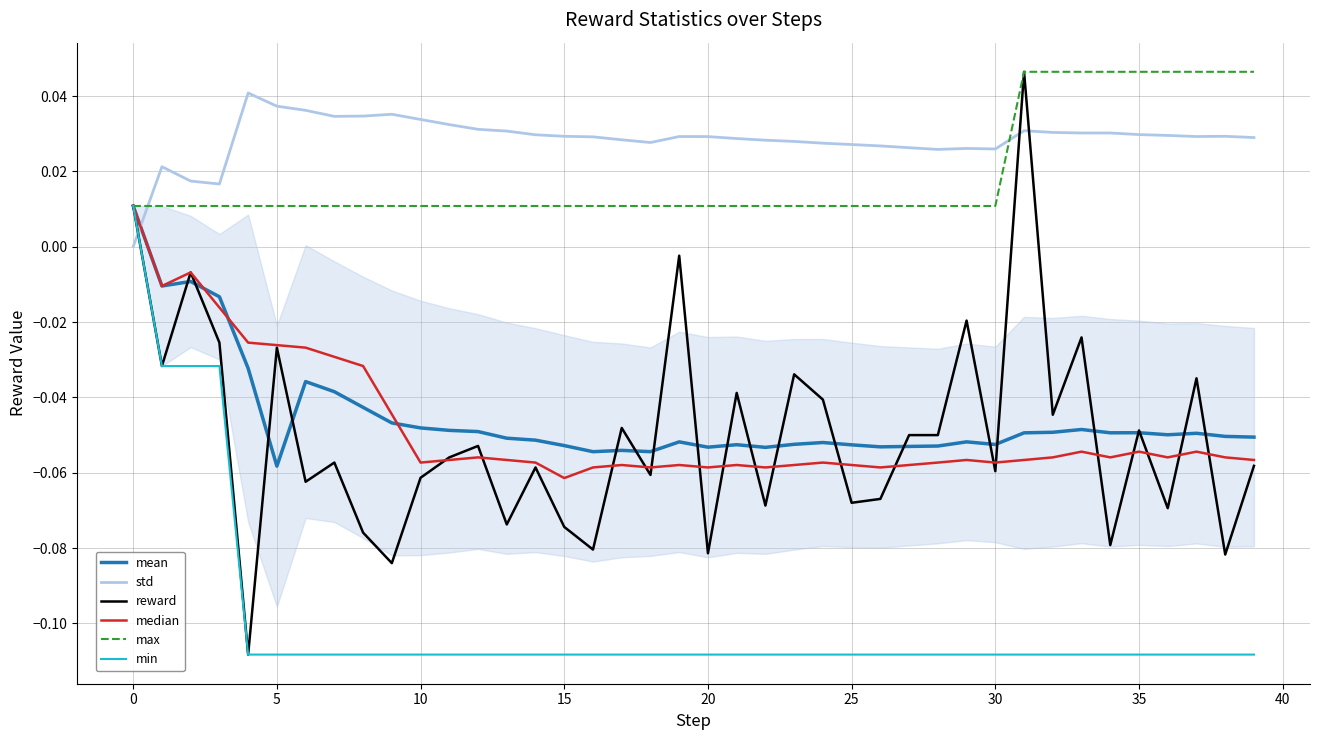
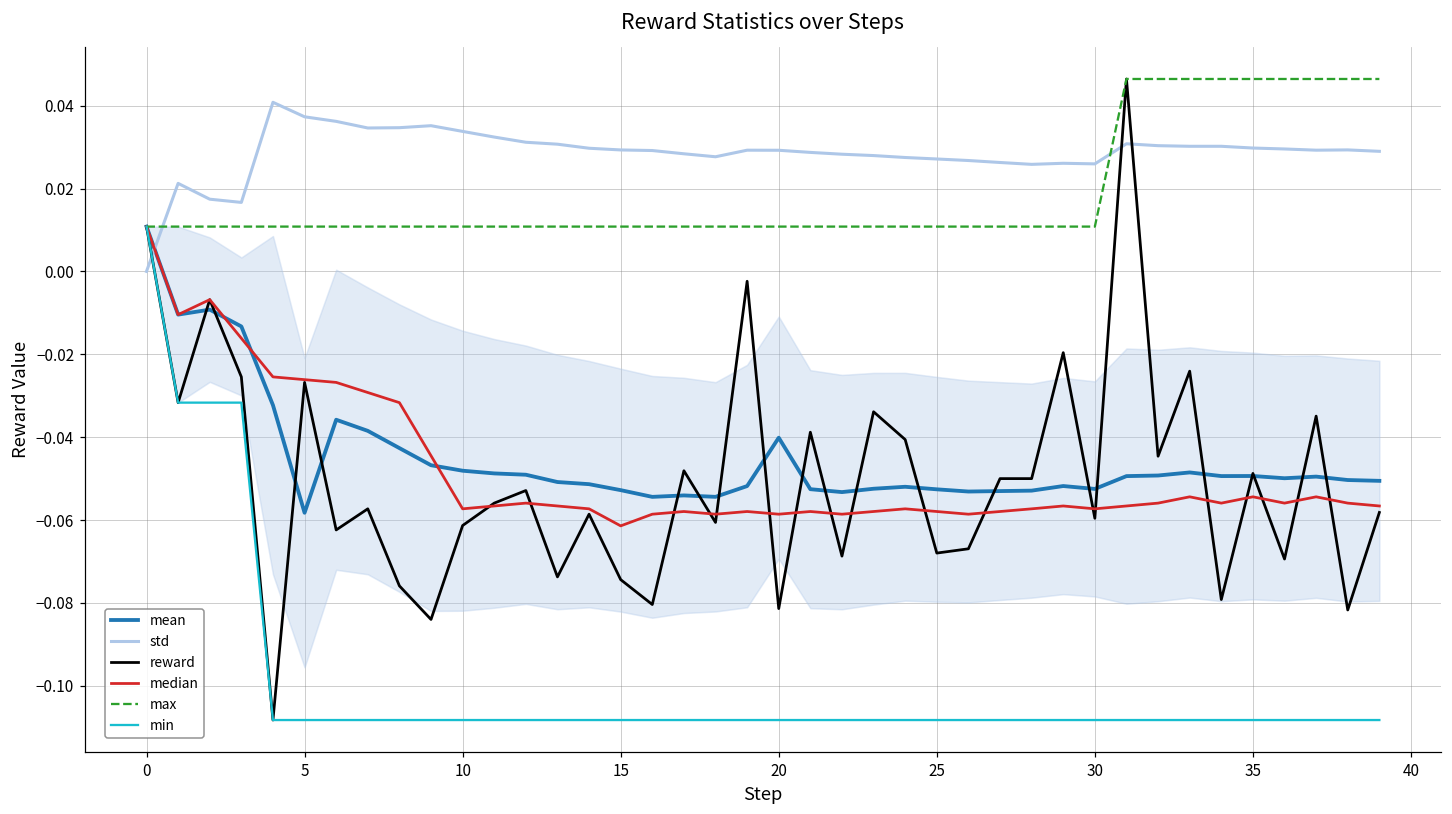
  {
    "mean": {
      "5": -0.058,
      "10": -0.048,
      "15": -0.053,
-     "20": -0.053,
+     "20": -0.040,
      "25": -0.053,
      "30": -0.052
    },
    "reward": {
      "10": -0.061,
      "15": -0.074,
      "20": -0.081,
      "25": -0.068,
      "30": -0.060
    },
    "median": {
      "10": -0.057,
      "15": -0.061,
      "20": -0.059,
      "25": -0.058,
      "30": -0.057,
      "35": -0.054
    },
    "max": {
      "5": 0.011,
      "10": 0.011,
      "15": 0.011,
      "20": 0.011,
      "25": 0.011,
      "30": 0.011,
      "35": 0.046
    },
    "min": {
      "5": -0.108,
      "10": -0.108,
      "15": -0.108,
      "20": -0.108,
      "25": -0.108,
      "30": -0.108,
      "35": -0.108
    }
  }
